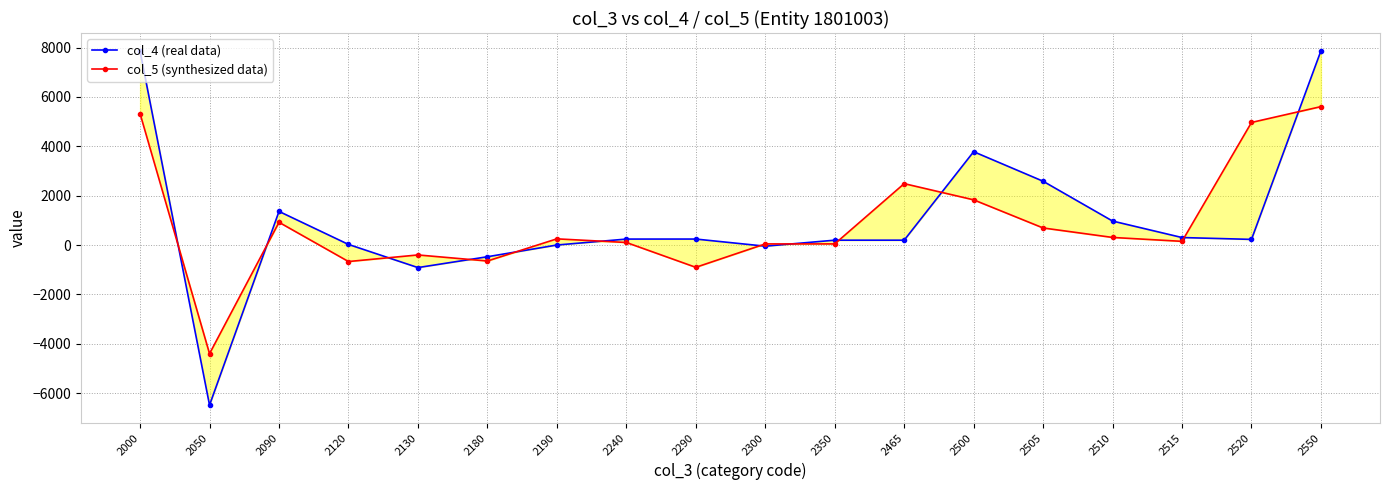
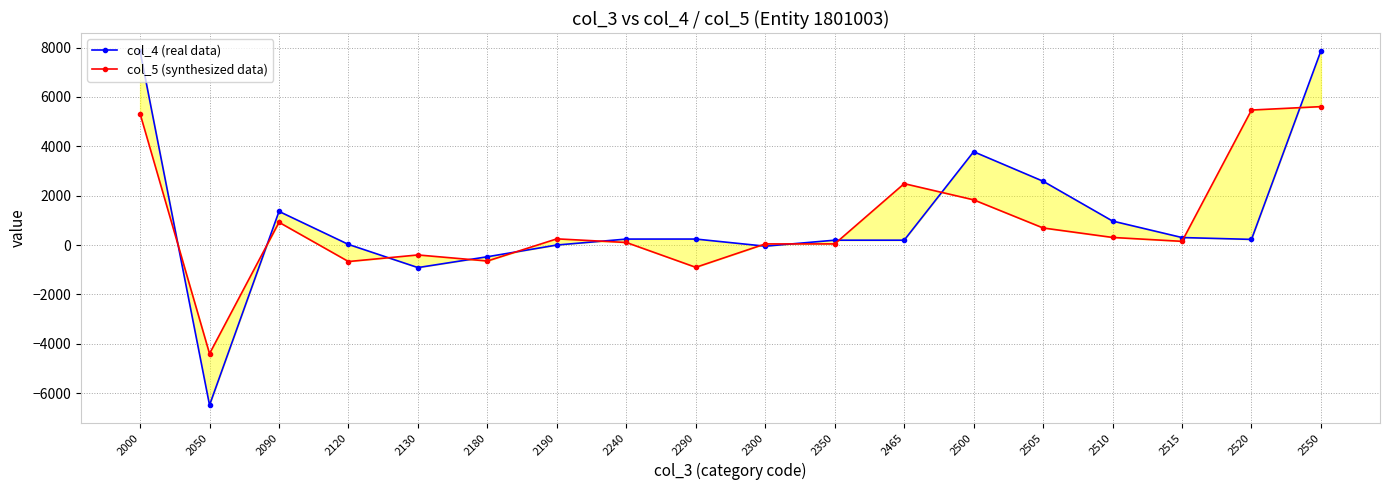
  {
    "col_4 (real data)": {
      "2050": -6500,
      "2130": -900,
      "2190": 0,
      "2465": 200,
      "2520": 200
    },
    "col_5 (synthesized data)": {
      "2000": 5300,
      "2090": 900,
      "2120": -700,
      "2180": -600,
      "2240": 100,
      "2290": -900,
      "2350": 0,
      "2500": 1800,
      "2505": 700,
      "2510": 300,
      "2515": 200,
-     "2520": 5000,
+     "2520": 5500,
      "2550": 5600
    }
  }
